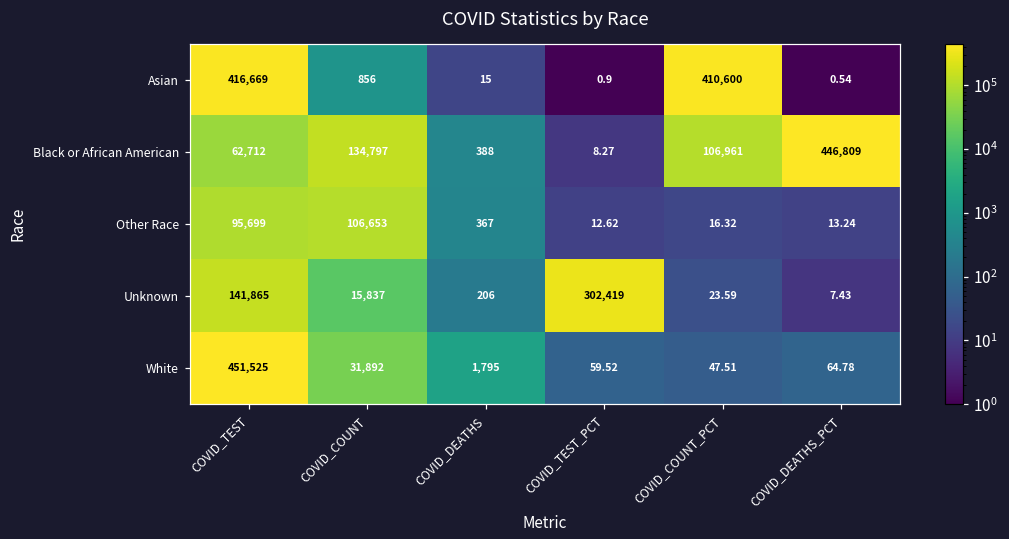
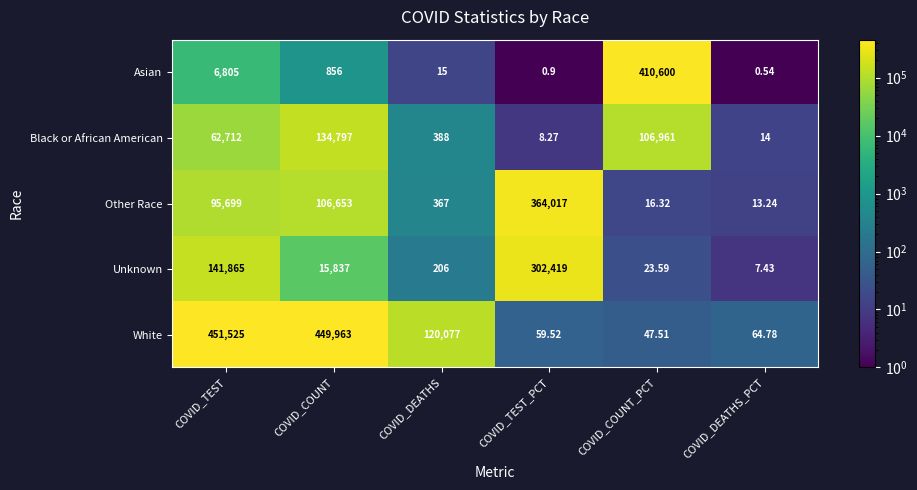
  {
    "Asian": {
-     "COVID_TEST": "416,669",
+     "COVID_TEST": "6,805",
      "COVID_COUNT": "856",
      "COVID_DEATHS": "15",
      "COVID_TEST_PCT": "0.9",
      "COVID_COUNT_PCT": "410,600",
      "COVID_DEATHS_PCT": "0.54"
    },
    "Black or African American": {
      "COVID_TEST": "62,712",
      "COVID_COUNT": "134,797",
      "COVID_DEATHS": "388",
      "COVID_TEST_PCT": "8.27",
      "COVID_COUNT_PCT": "106,961",
-     "COVID_DEATHS_PCT": "446,809"
+     "COVID_DEATHS_PCT": "14"
    },
    "Other Race": {
      "COVID_TEST": "95,699",
      "COVID_COUNT": "106,653",
      "COVID_DEATHS": "367",
-     "COVID_TEST_PCT": "12.62",
+     "COVID_TEST_PCT": "364,017",
      "COVID_COUNT_PCT": "16.32",
      "COVID_DEATHS_PCT": "13.24"
    },
    "Unknown": {
      "COVID_TEST": "141,865",
      "COVID_COUNT": "15,837",
      "COVID_DEATHS": "206",
      "COVID_TEST_PCT": "302,419",
      "COVID_COUNT_PCT": "23.59",
      "COVID_DEATHS_PCT": "7.43"
    },
    "White": {
      "COVID_TEST": "451,525",
-     "COVID_COUNT": "31,892",
-     "COVID_DEATHS": "1,795",
+     "COVID_COUNT": "449,963",
+     "COVID_DEATHS": "120,077",
      "COVID_TEST_PCT": "59.52",
      "COVID_COUNT_PCT": "47.51",
      "COVID_DEATHS_PCT": "64.78"
    }
  }
